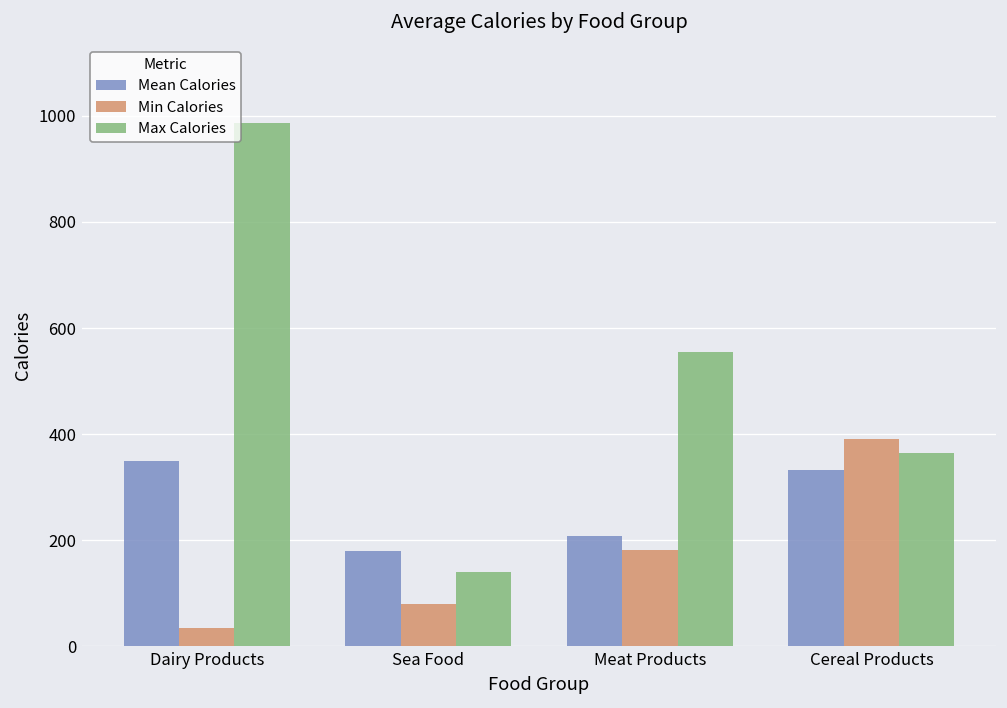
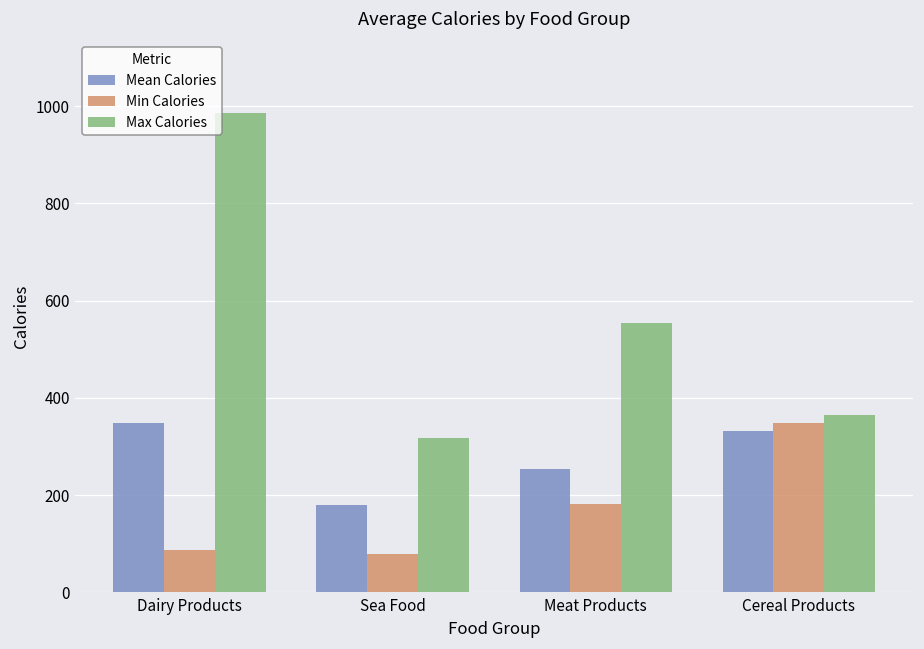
  {
    "Mean Calories": {
      "Dairy Products": 350,
      "Sea Food": 180,
-     "Meat Products": 210,
+     "Meat Products": 250,
      "Cereal Products": 330
    },
    "Min Calories": {
-     "Dairy Products": 30,
+     "Dairy Products": 90,
      "Sea Food": 80,
      "Meat Products": 180,
-     "Cereal Products": 390
+     "Cereal Products": 350
    },
    "Max Calories": {
      "Dairy Products": 990,
-     "Sea Food": 140,
+     "Sea Food": 320,
      "Meat Products": 550,
      "Cereal Products": 360
    }
  }
